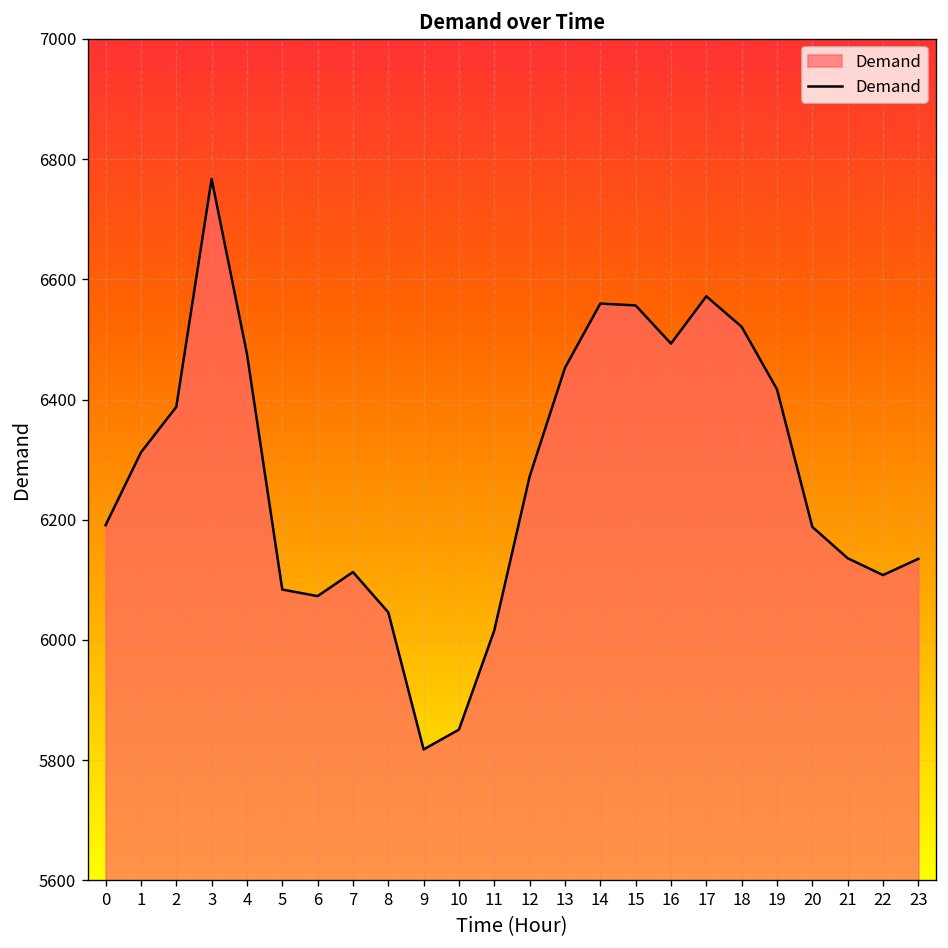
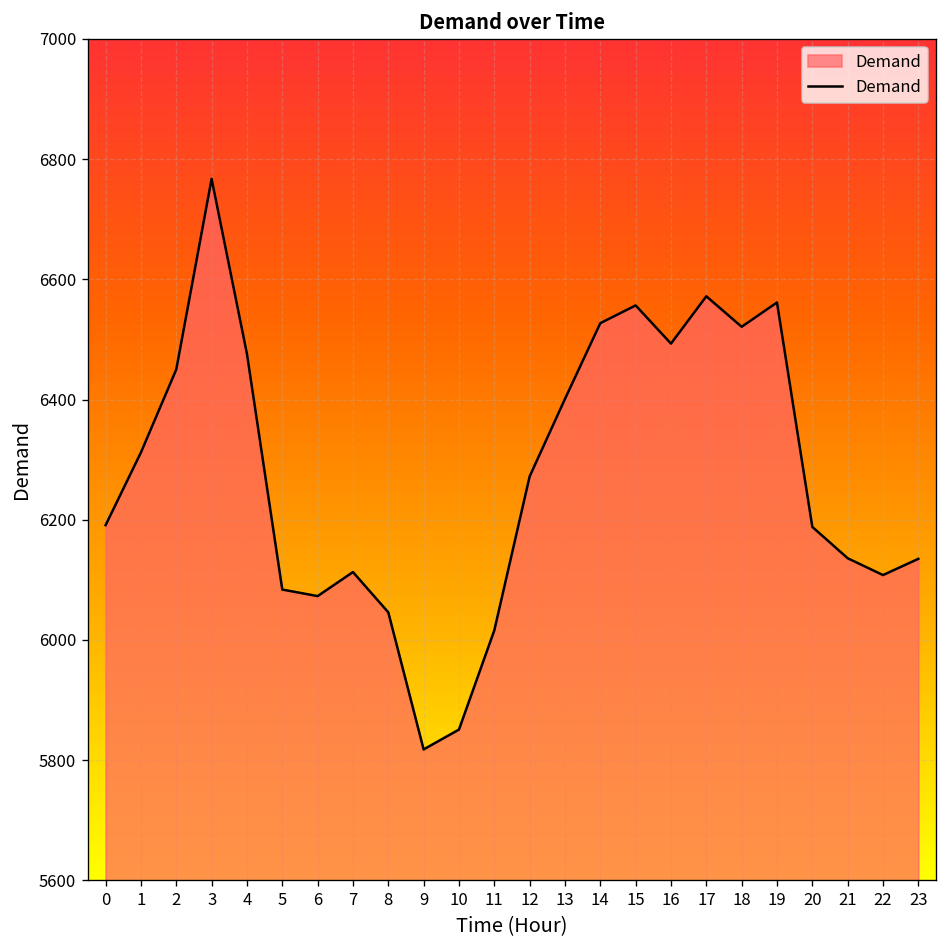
  {
    "0": 6190,
    "1": 6310,
-   "2": 6390,
+   "2": 6450,
    "3": 6770,
    "4": 6480,
    "5": 6080,
    "6": 6070,
    "7": 6110,
    "8": 6050,
    "9": 5820,
    "10": 5850,
    "11": 6020,
    "12": 6270,
-   "13": 6450,
-   "14": 6560,
+   "13": 6400,
+   "14": 6530,
    "15": 6560,
    "16": 6490,
    "17": 6570,
    "18": 6520,
-   "19": 6420,
+   "19": 6560,
    "20": 6190,
    "21": 6140,
    "22": 6110,
    "23": 6140
  }
